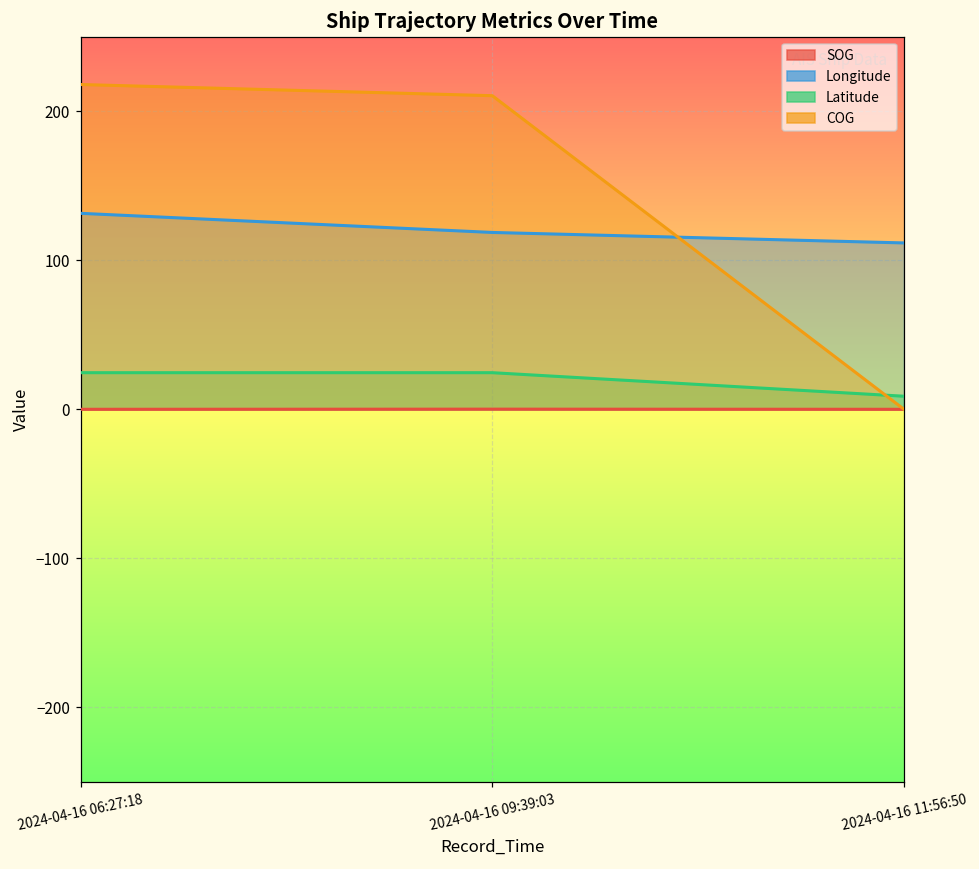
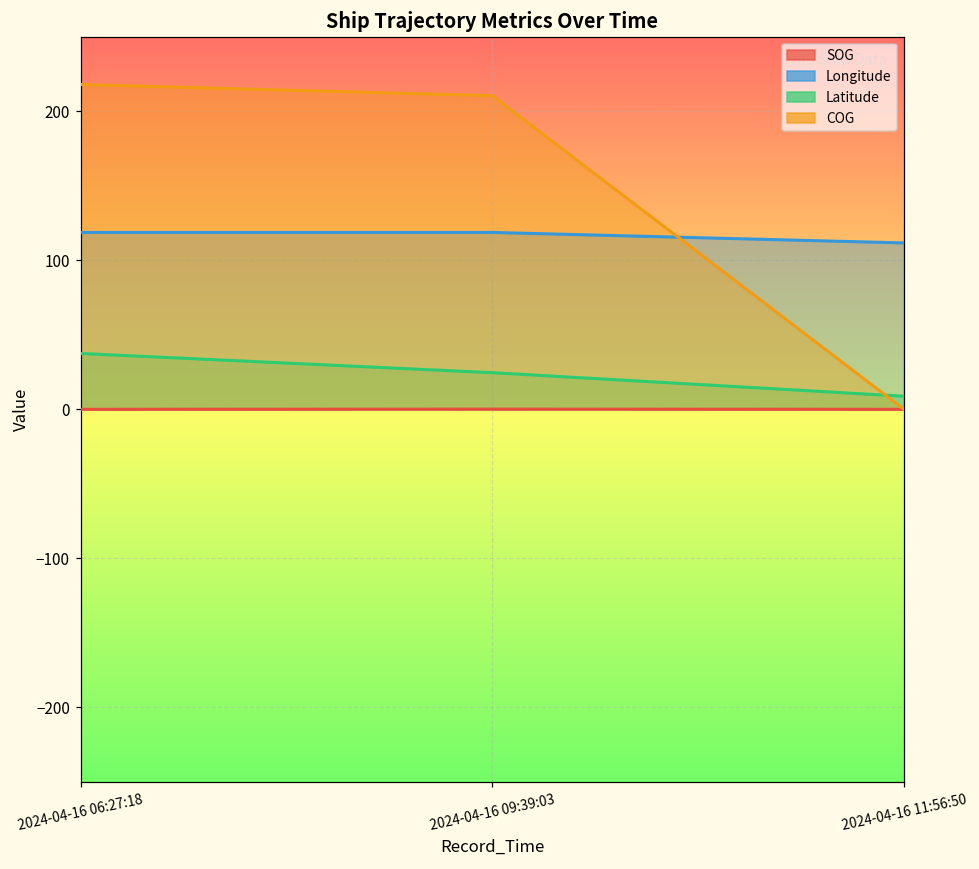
  {
    "Longitude": {
-     "2024-04-16 06:27:18": 131,
+     "2024-04-16 06:27:18": 119,
      "2024-04-16 09:39:03": 119,
      "2024-04-16 11:56:50": 112
    },
    "Latitude": {
-     "2024-04-16 06:27:18": 25,
+     "2024-04-16 06:27:18": 37,
      "2024-04-16 09:39:03": 25,
      "2024-04-16 11:56:50": 9
    }
  }
